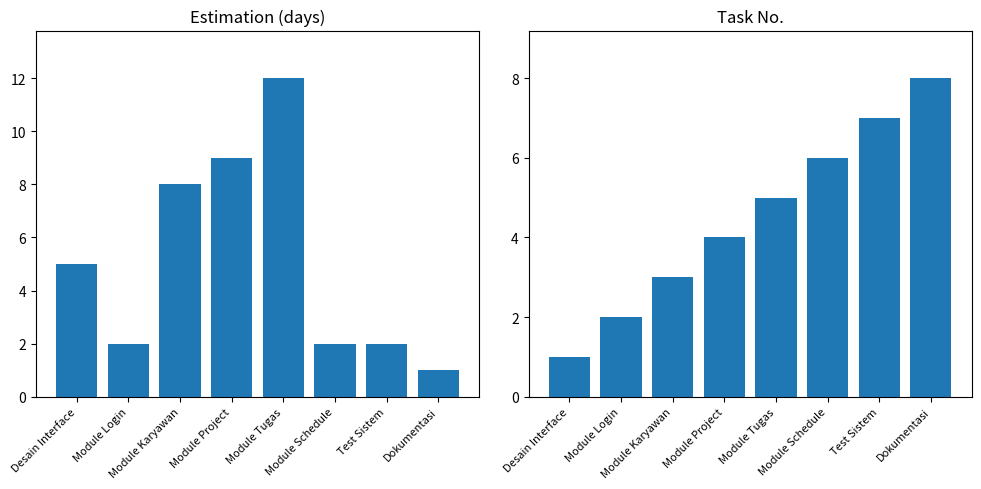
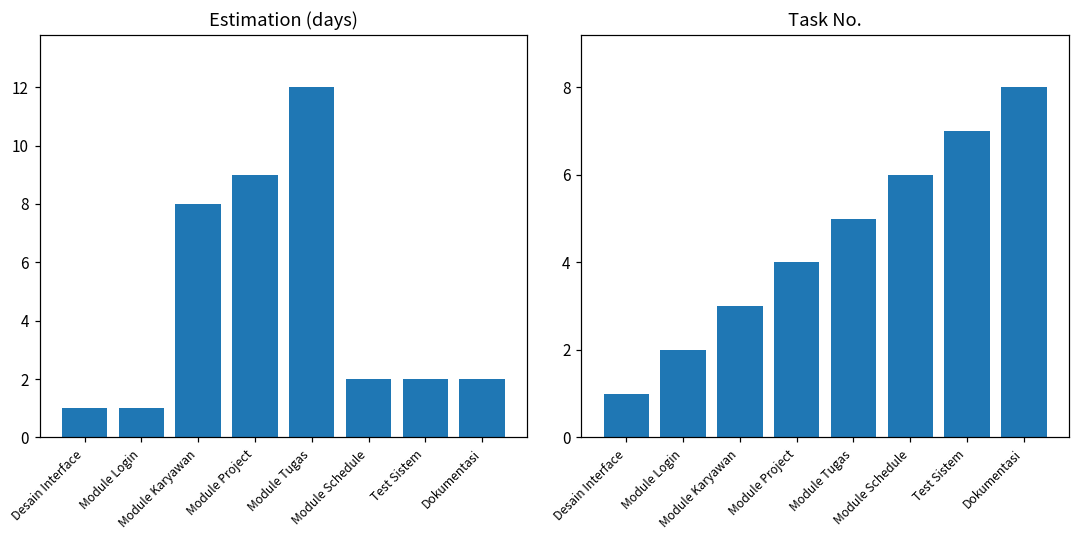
  {
    "Estimation (days)": {
-     "Desain Interface": 5,
-     "Module Login": 2,
+     "Desain Interface": 1,
+     "Module Login": 1,
      "Module Karyawan": 8,
      "Module Project": 9,
      "Module Tugas": 12,
      "Module Schedule": 2,
      "Test Sistem": 2,
-     "Dokumentasi": 1
+     "Dokumentasi": 2
    },
    "Task No.": {
      "Desain Interface": 1.0,
      "Module Login": 2.0,
      "Module Karyawan": 3.0,
      "Module Project": 4.0,
      "Module Tugas": 5.0,
      "Module Schedule": 6.0,
      "Test Sistem": 7.0,
      "Dokumentasi": 8.0
    }
  }
